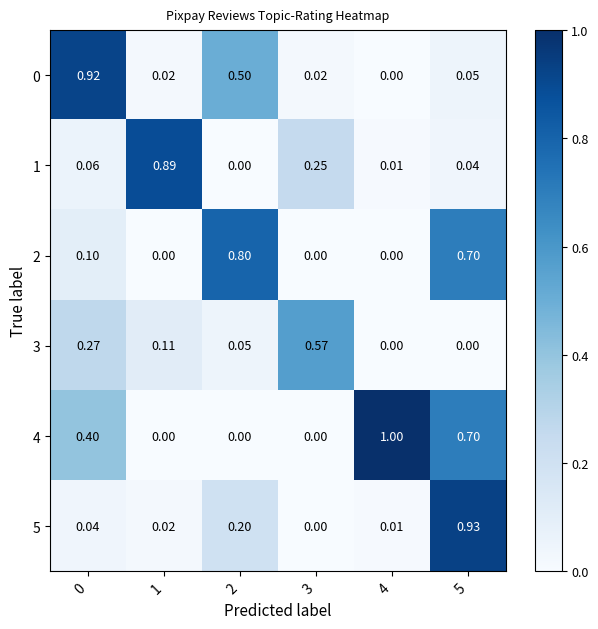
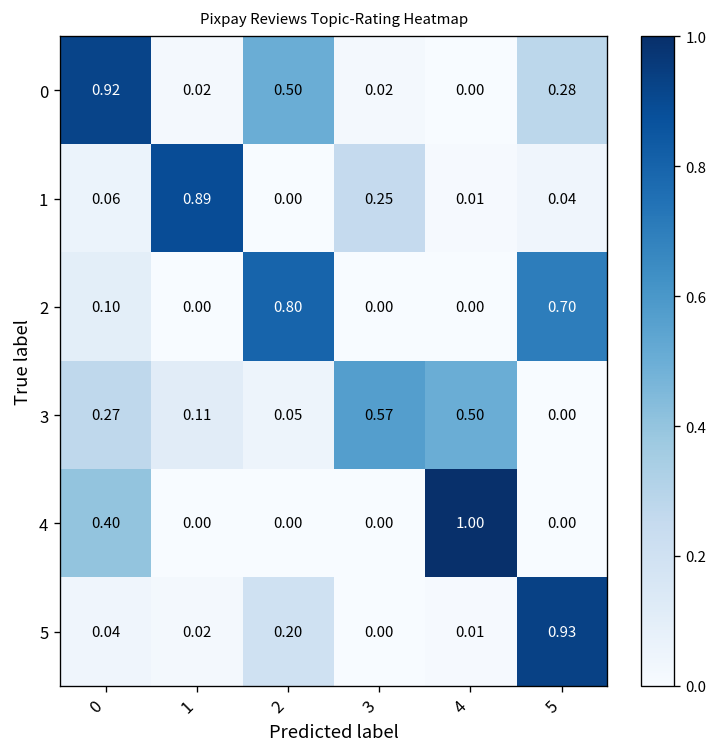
  {
    "0": {
      "0": 0.92,
      "1": 0.02,
      "2": 0.50,
      "3": 0.02,
      "4": 0.00,
-     "5": 0.05
+     "5": 0.28
    },
    "1": {
      "0": 0.06,
      "1": 0.89,
      "2": 0.00,
      "3": 0.25,
      "4": 0.01,
      "5": 0.04
    },
    "2": {
      "0": 0.10,
      "1": 0.00,
      "2": 0.80,
      "3": 0.00,
      "4": 0.00,
      "5": 0.70
    },
    "3": {
      "0": 0.27,
      "1": 0.11,
      "2": 0.05,
      "3": 0.57,
-     "4": 0.00,
+     "4": 0.50,
      "5": 0.00
    },
    "4": {
      "0": 0.40,
      "1": 0.00,
      "2": 0.00,
      "3": 0.00,
      "4": 1.00,
-     "5": 0.70
+     "5": 0.00
    },
    "5": {
      "0": 0.04,
      "1": 0.02,
      "2": 0.20,
      "3": 0.00,
      "4": 0.01,
      "5": 0.93
    }
  }
